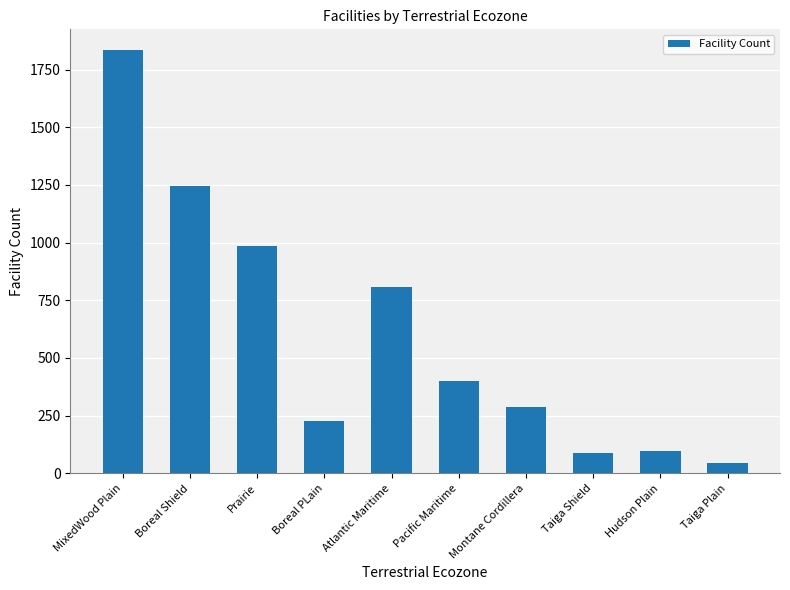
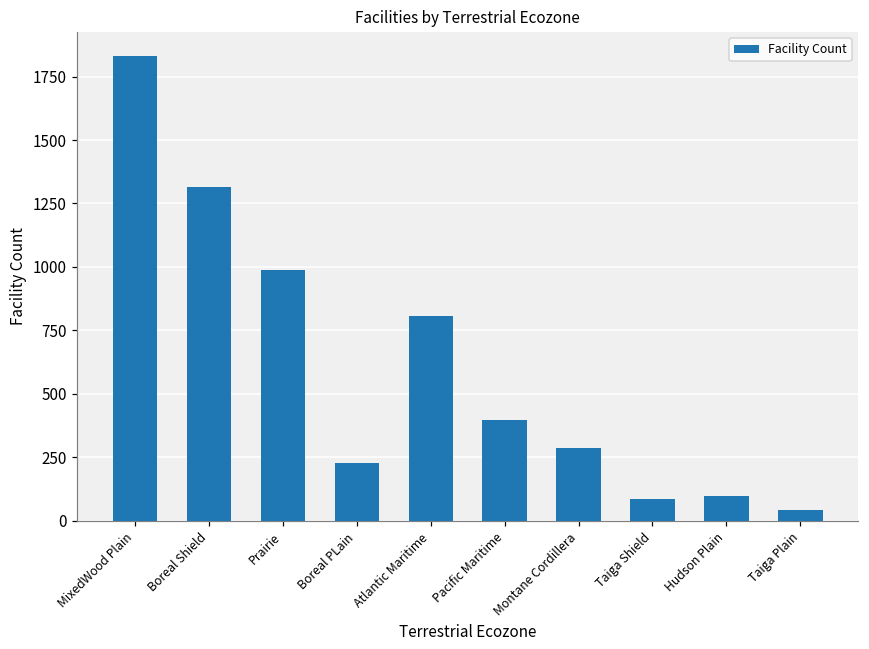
  {
    "MixedWood Plain": 1830,
-   "Boreal Shield": 1250,
+   "Boreal Shield": 1320,
    "Prairie": 990,
    "Boreal PLain": 230,
    "Atlantic Maritime": 810,
    "Pacific Maritime": 400,
    "Montane Cordillera": 290,
    "Taiga Shield": 90,
    "Hudson Plain": 100,
    "Taiga Plain": 40
  }
